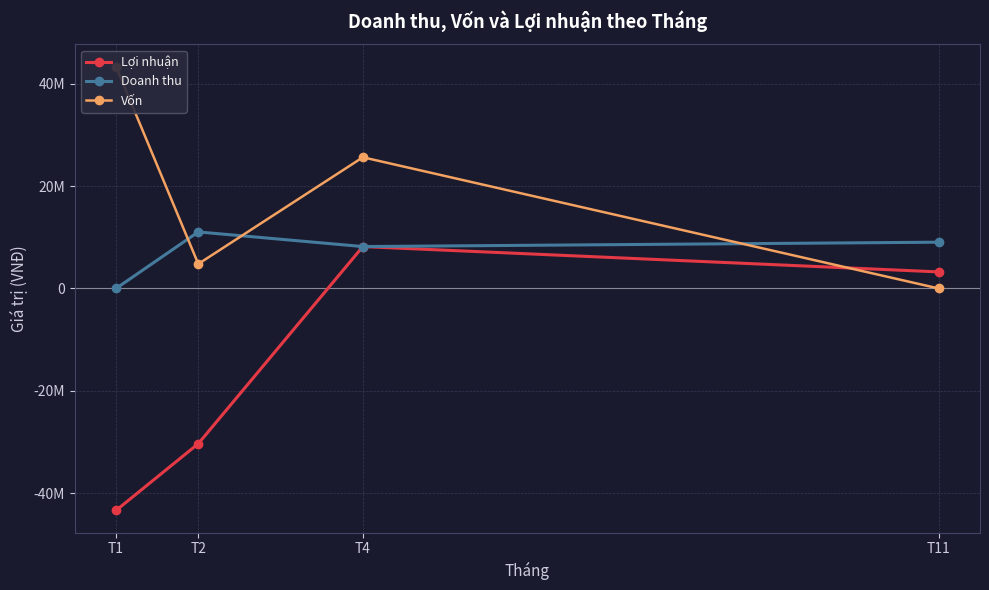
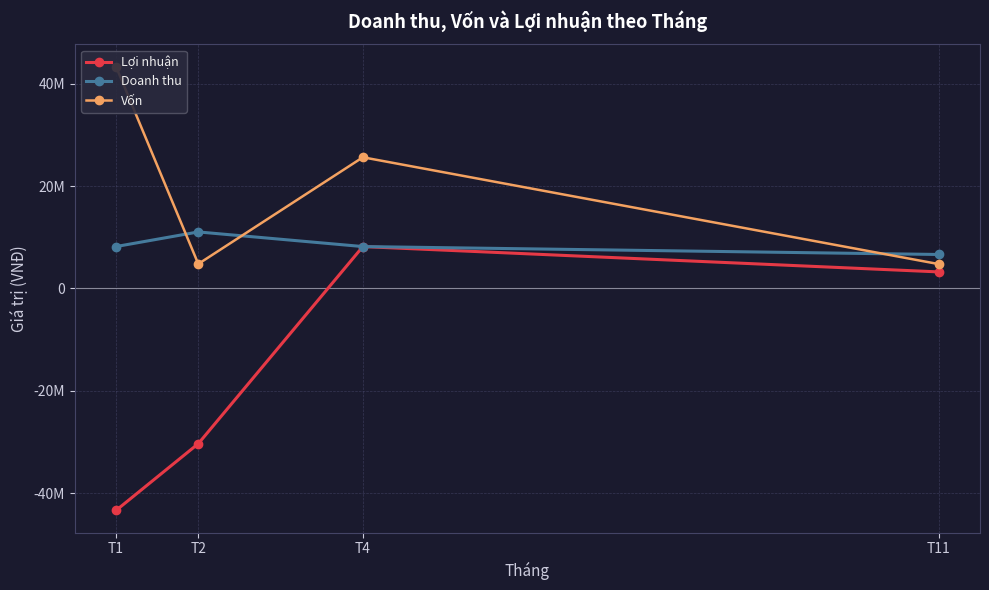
  {
    "Lợi nhuận": {
      "T1": -43000000,
      "T2": -30000000,
      "T11": 3000000
    },
    "Doanh thu": {
-     "T1": 0,
+     "T1": 8000000,
      "T2": 11000000,
-     "T11": 9000000
+     "T11": 7000000
    },
    "Vốn": {
      "T2": 5000000,
      "T4": 26000000,
-     "T11": 0
+     "T11": 5000000
    }
  }
